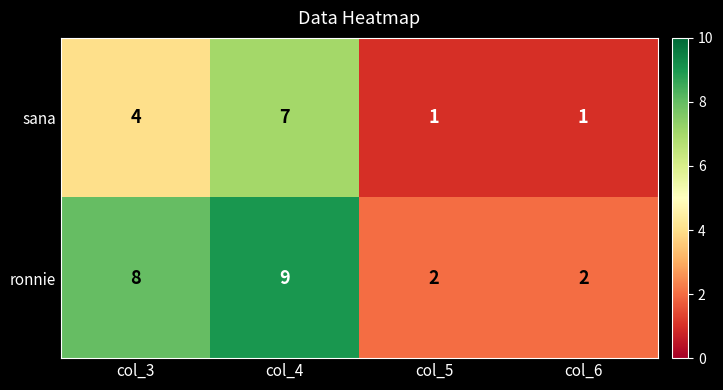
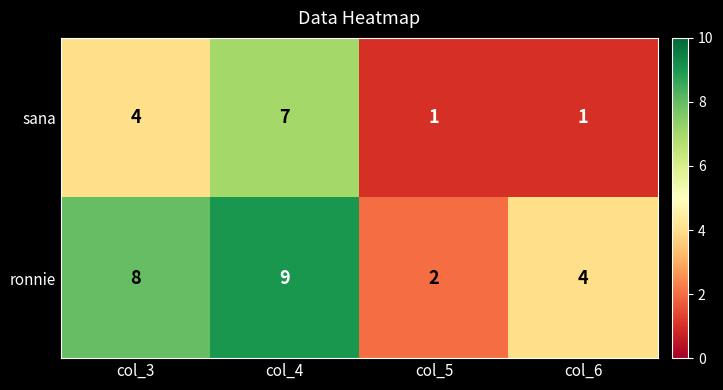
  {
    "sana": {
      "col_3": 4,
      "col_4": 7,
      "col_5": 1,
      "col_6": 1
    },
    "ronnie": {
      "col_3": 8,
      "col_4": 9,
      "col_5": 2,
-     "col_6": 2
+     "col_6": 4
    }
  }
